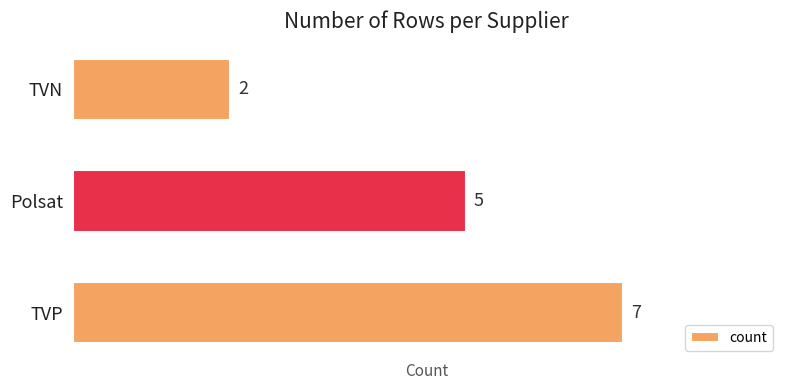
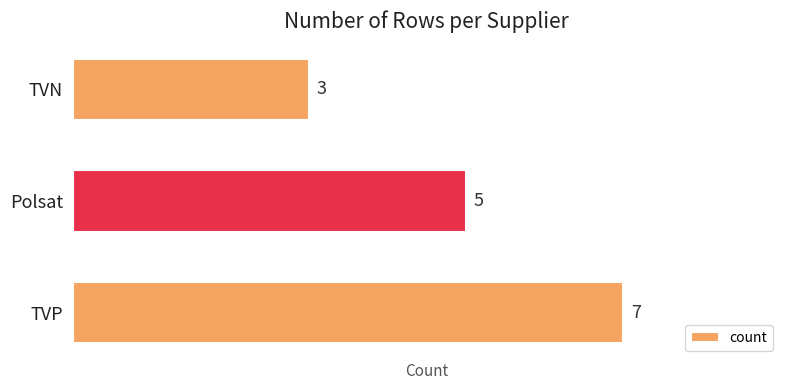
  {
-   "TVN": 2,
+   "TVN": 3,
    "Polsat": 5,
    "TVP": 7
  }
